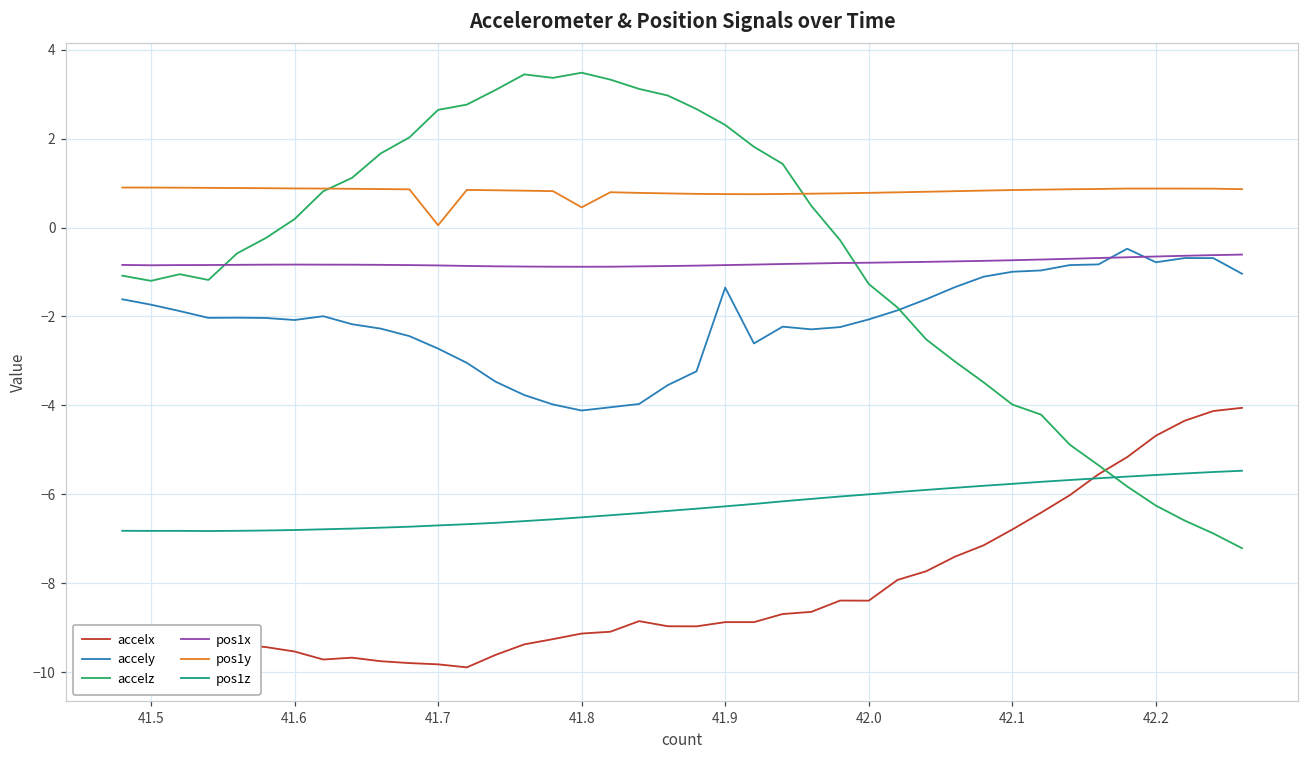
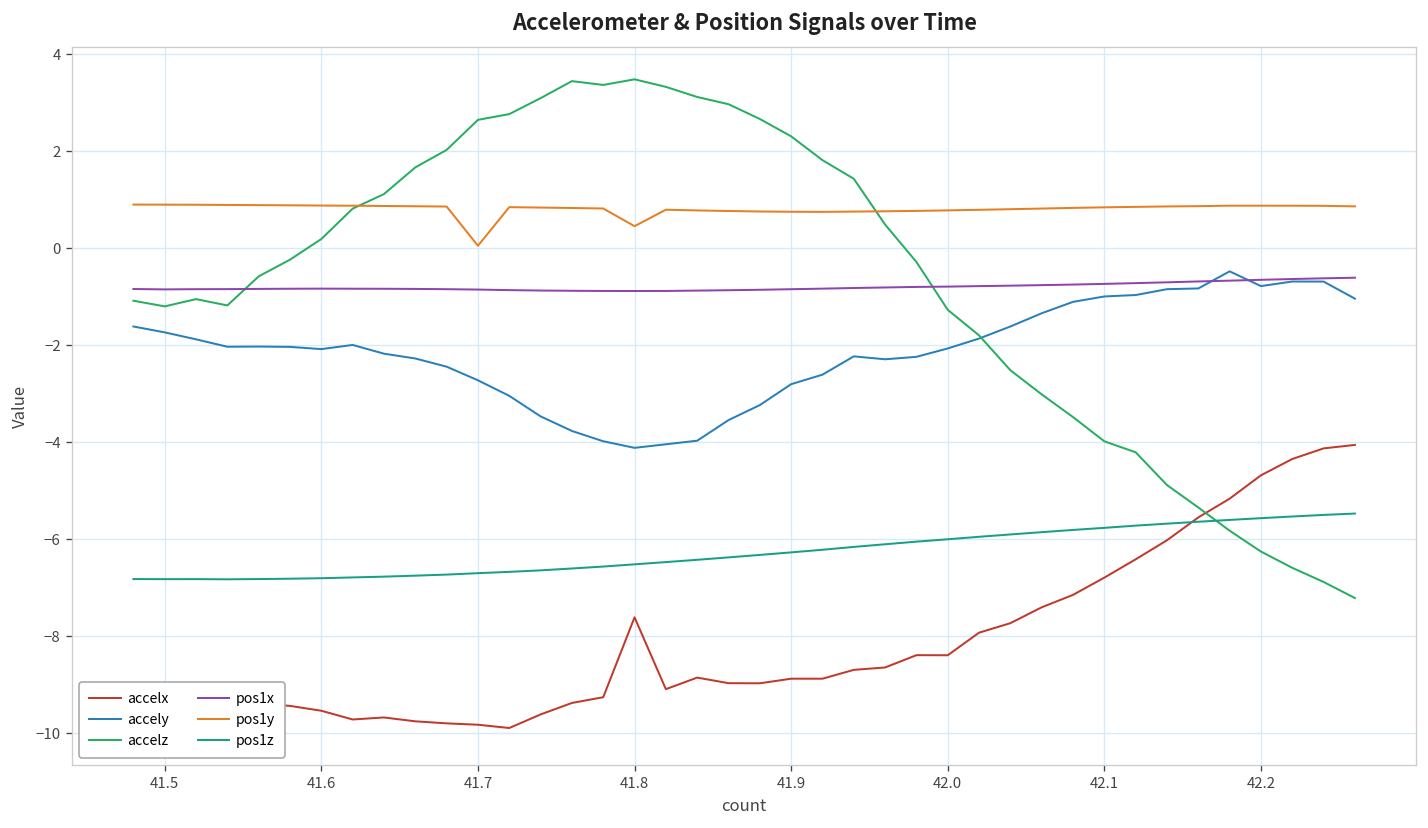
  {
    "accelx": {
      "41.6": -9.5,
      "41.7": -9.8,
-     "41.8": -9.1,
+     "41.8": -7.6,
      "41.9": -8.9,
      "42.0": -8.4,
      "42.1": -6.8,
      "42.2": -4.7
    },
    "accely": {
      "41.5": -1.7,
      "41.6": -2.1,
      "41.7": -2.7,
      "41.8": -4.1,
-     "41.9": -1.4,
+     "41.9": -2.8,
      "42.0": -2.1,
      "42.1": -1.0,
      "42.2": -0.8
    },
    "pos1x": {
      "41.5": -0.8,
      "41.6": -0.8,
      "41.7": -0.9,
      "41.8": -0.9,
      "41.9": -0.8,
      "42.0": -0.8,
      "42.1": -0.7,
      "42.2": -0.7
    },
    "pos1y": {
      "41.5": 0.9,
      "41.6": 0.9,
      "41.7": 0.1,
      "41.8": 0.5,
      "41.9": 0.8,
      "42.0": 0.8,
      "42.1": 0.8,
      "42.2": 0.9
    }
  }
